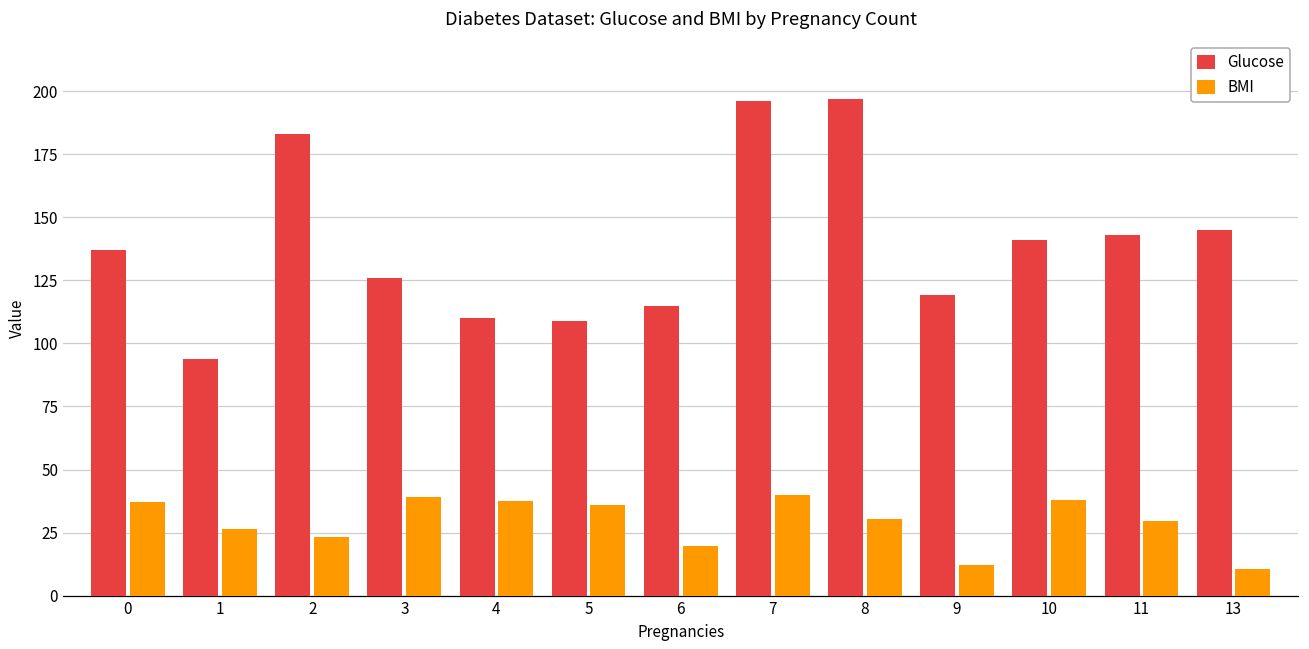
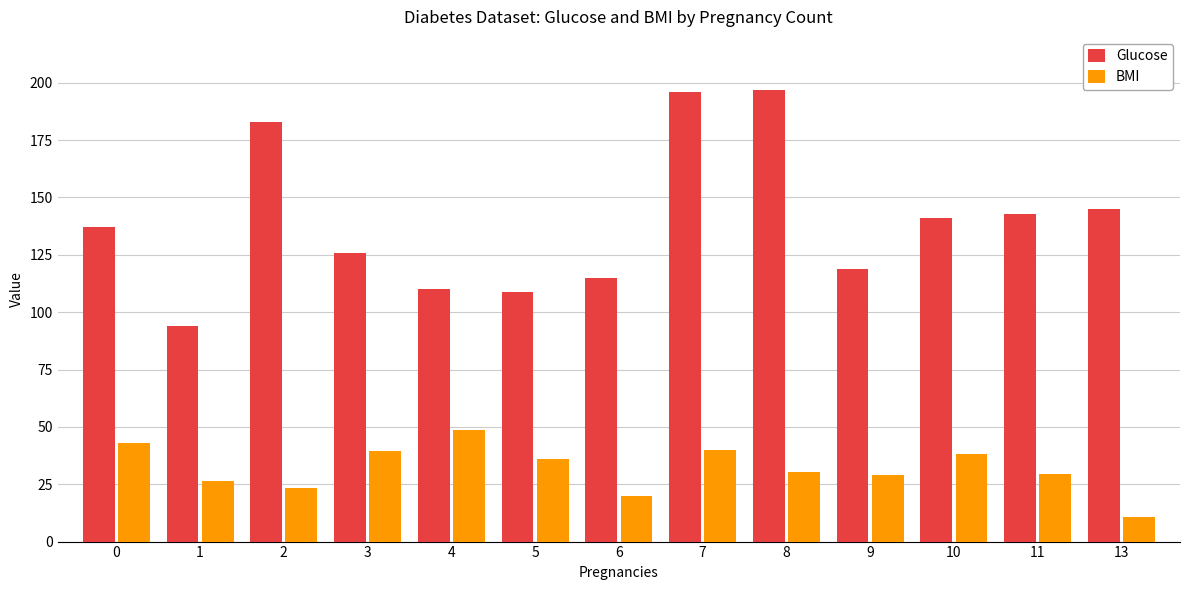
  {
    "Glucose": {
      "0": 137,
      "1": 94,
      "2": 183,
      "3": 126,
      "4": 110,
      "5": 109,
      "6": 115,
      "7": 196,
      "8": 197,
      "9": 119,
      "10": 141,
      "11": 143,
      "13": 145
    },
    "BMI": {
-     "0": 37,
+     "0": 43,
      "1": 27,
      "2": 23,
      "3": 39,
-     "4": 38,
+     "4": 49,
      "5": 36,
      "6": 20,
      "7": 40,
      "8": 31,
-     "9": 12,
+     "9": 29,
      "10": 38,
      "11": 30,
      "13": 11
    }
  }
